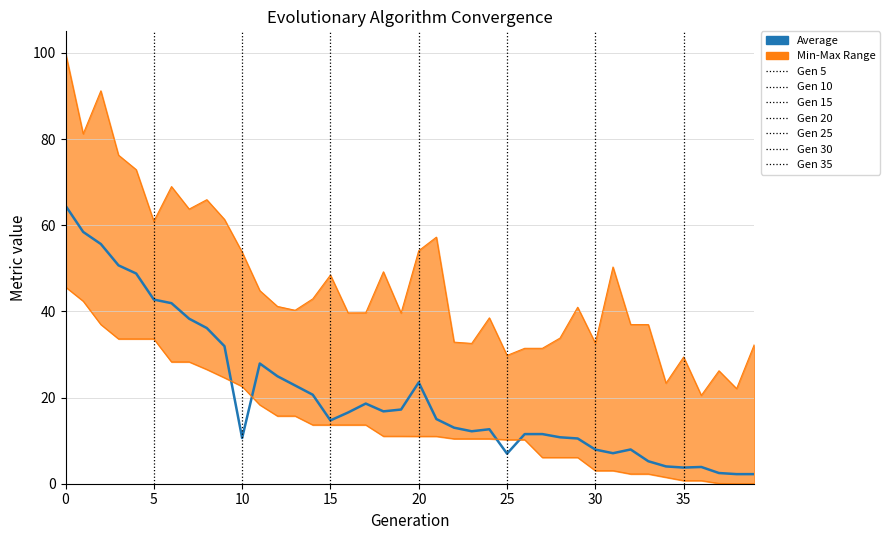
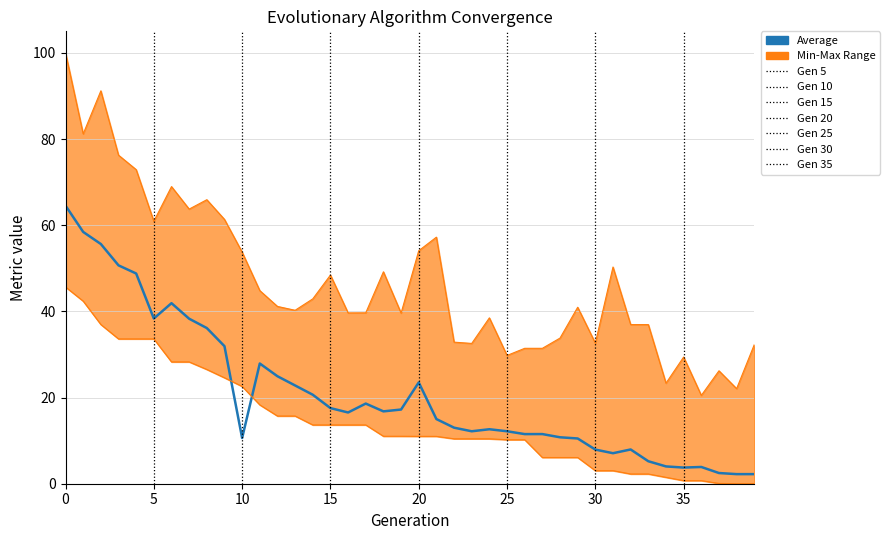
  {
    "Average": {
      "0": 65,
-     "5": 43,
+     "5": 38,
      "10": 11,
-     "15": 15,
+     "15": 18,
      "20": 24,
-     "25": 7,
+     "25": 12,
      "30": 8,
      "35": 4
    }
  }
